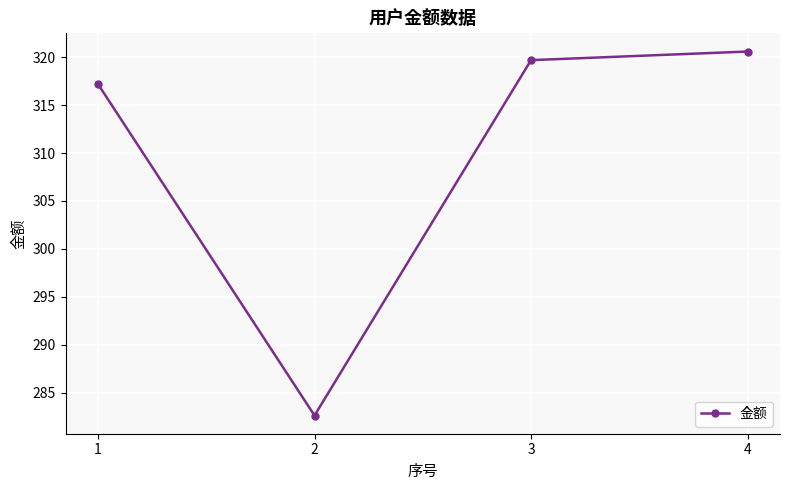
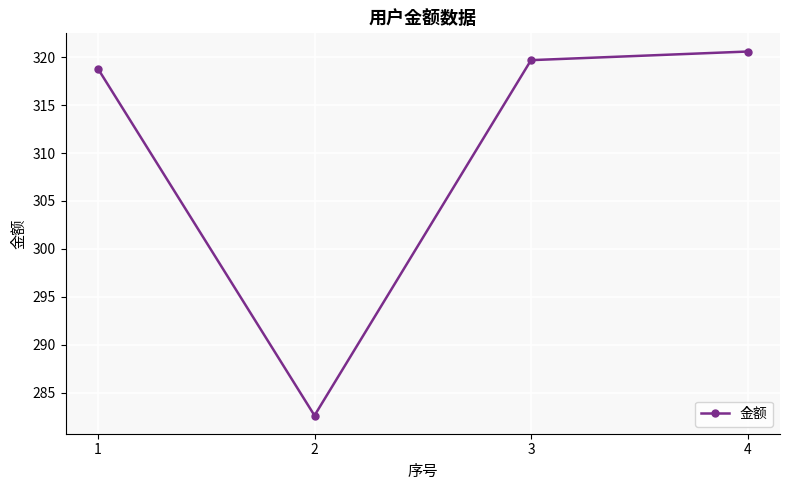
  {
-   "1": 317,
+   "1": 319,
    "2": 283,
    "3": 320,
    "4": 321
  }
